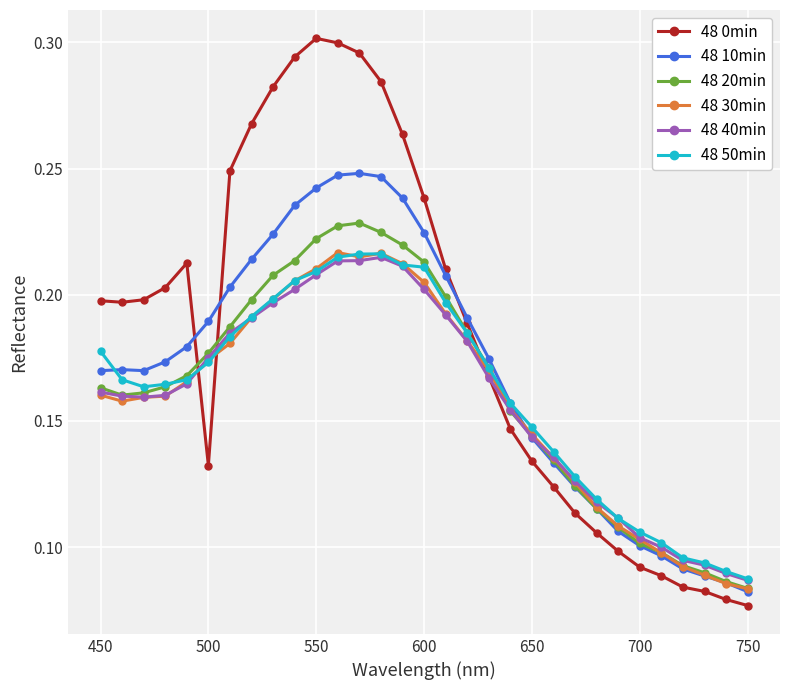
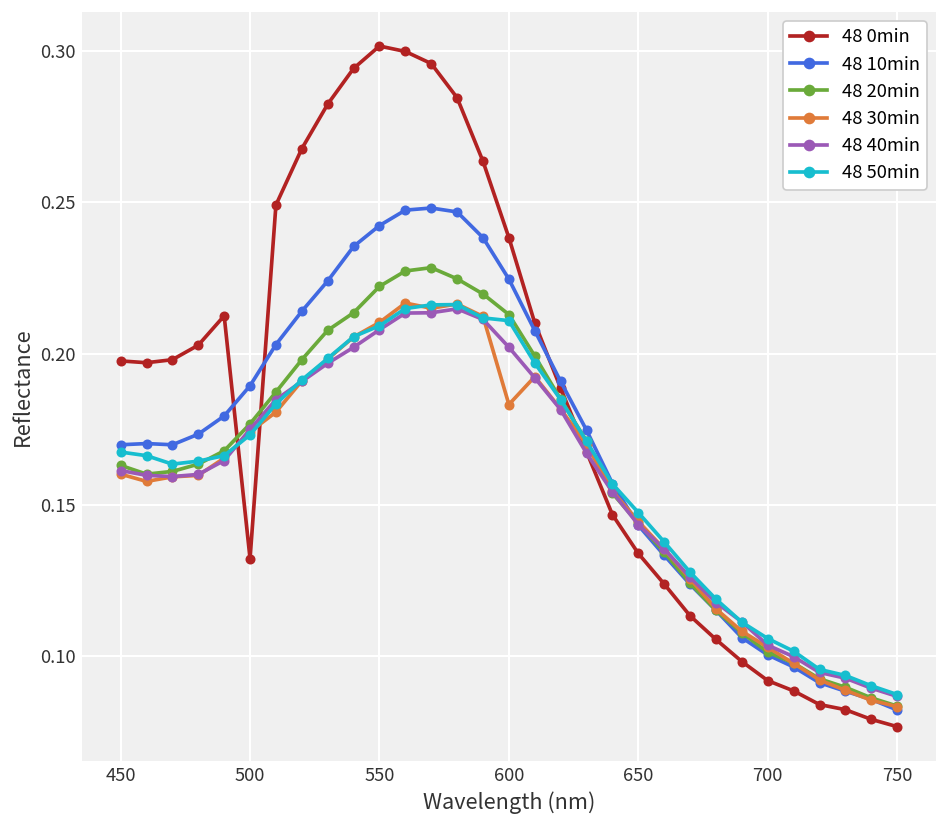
  {
    "48 0min": {
      "450": 0.198,
      "500": 0.132,
      "550": 0.302,
      "600": 0.238,
      "650": 0.134,
      "700": 0.092,
      "750": 0.077
    },
    "48 10min": {
      "450": 0.170,
      "500": 0.189,
      "550": 0.242,
      "600": 0.225,
      "750": 0.082
    },
    "48 20min": {
      "450": 0.163,
      "500": 0.177,
      "550": 0.222,
      "600": 0.213
    },
    "48 30min": {
      "450": 0.160,
      "550": 0.210,
-     "600": 0.205
+     "600": 0.183
    },
    "48 40min": {
      "450": 0.161,
      "550": 0.208,
      "600": 0.202
    },
    "48 50min": {
-     "450": 0.178,
+     "450": 0.168,
      "550": 0.209,
      "600": 0.211,
      "650": 0.148,
      "700": 0.106
    }
  }
